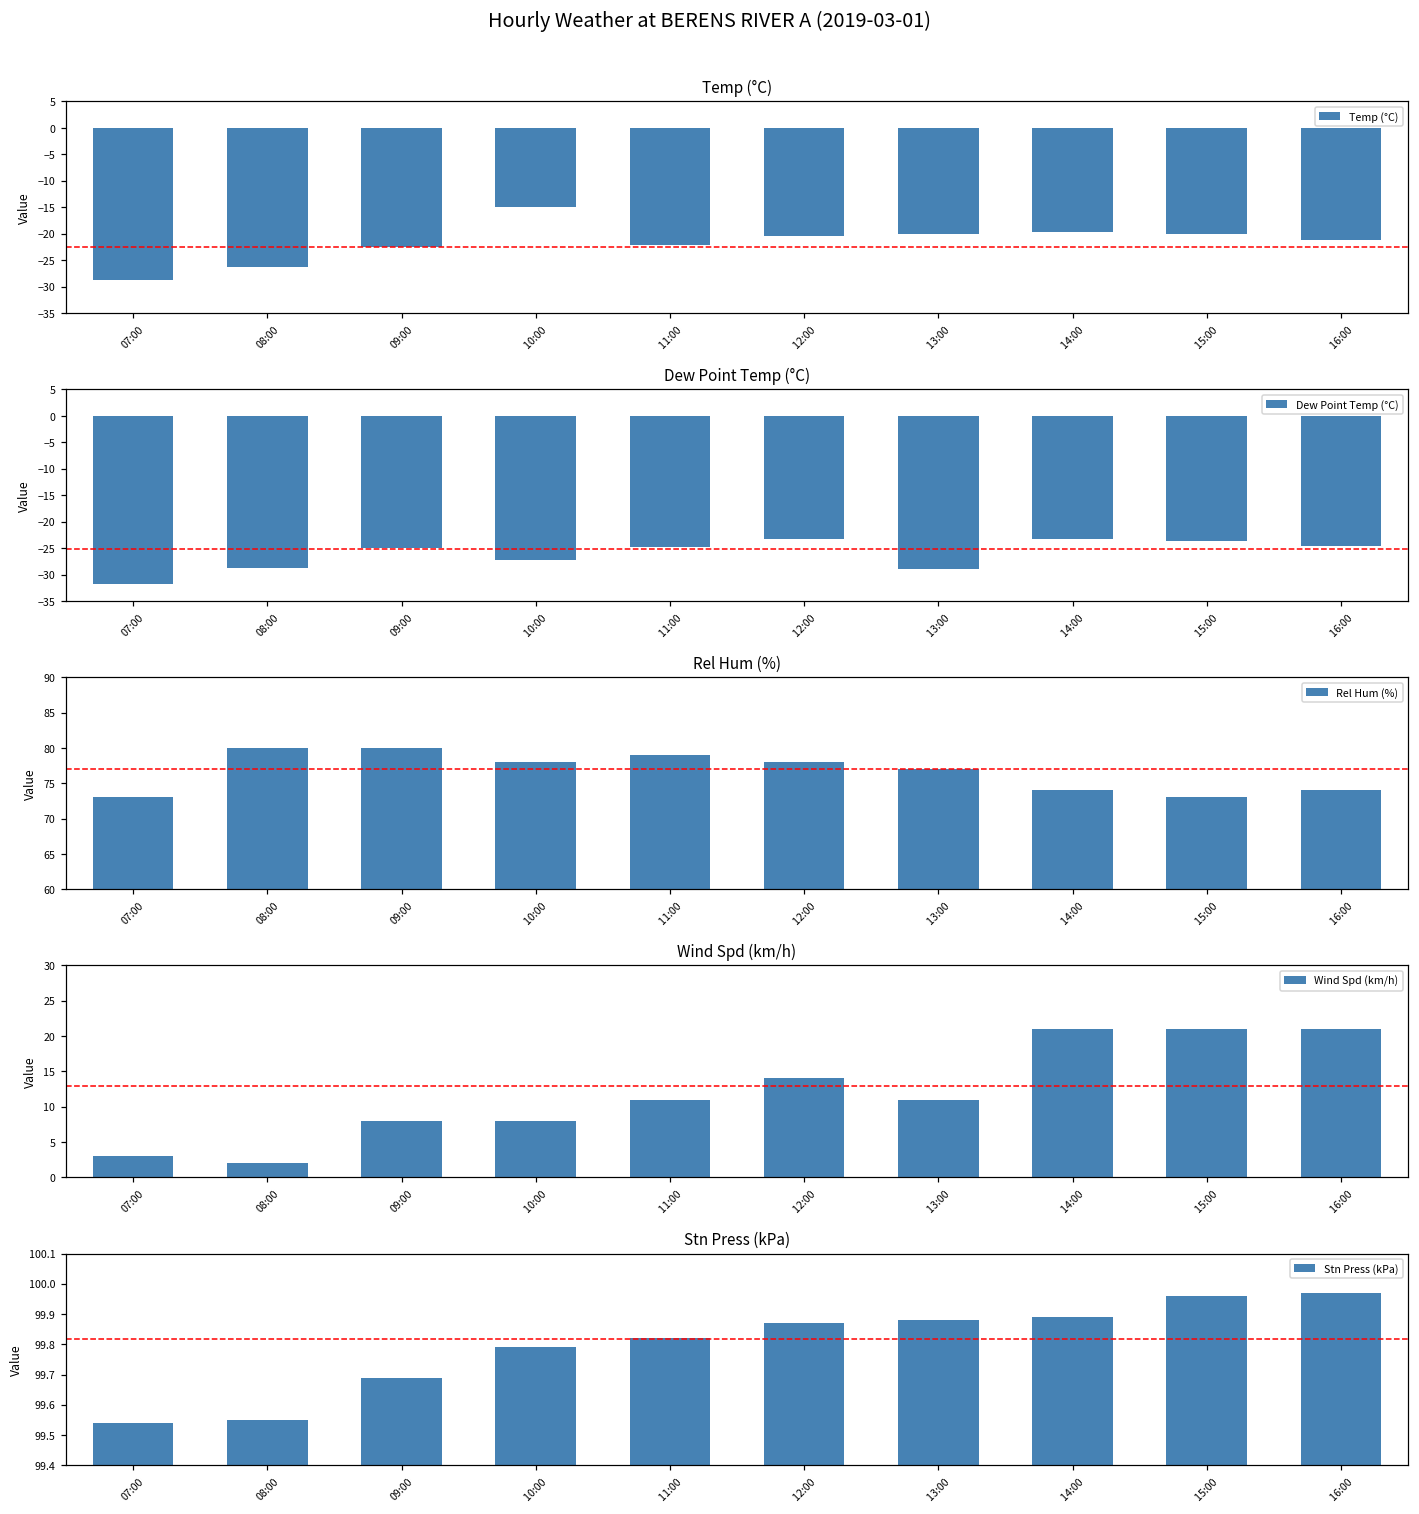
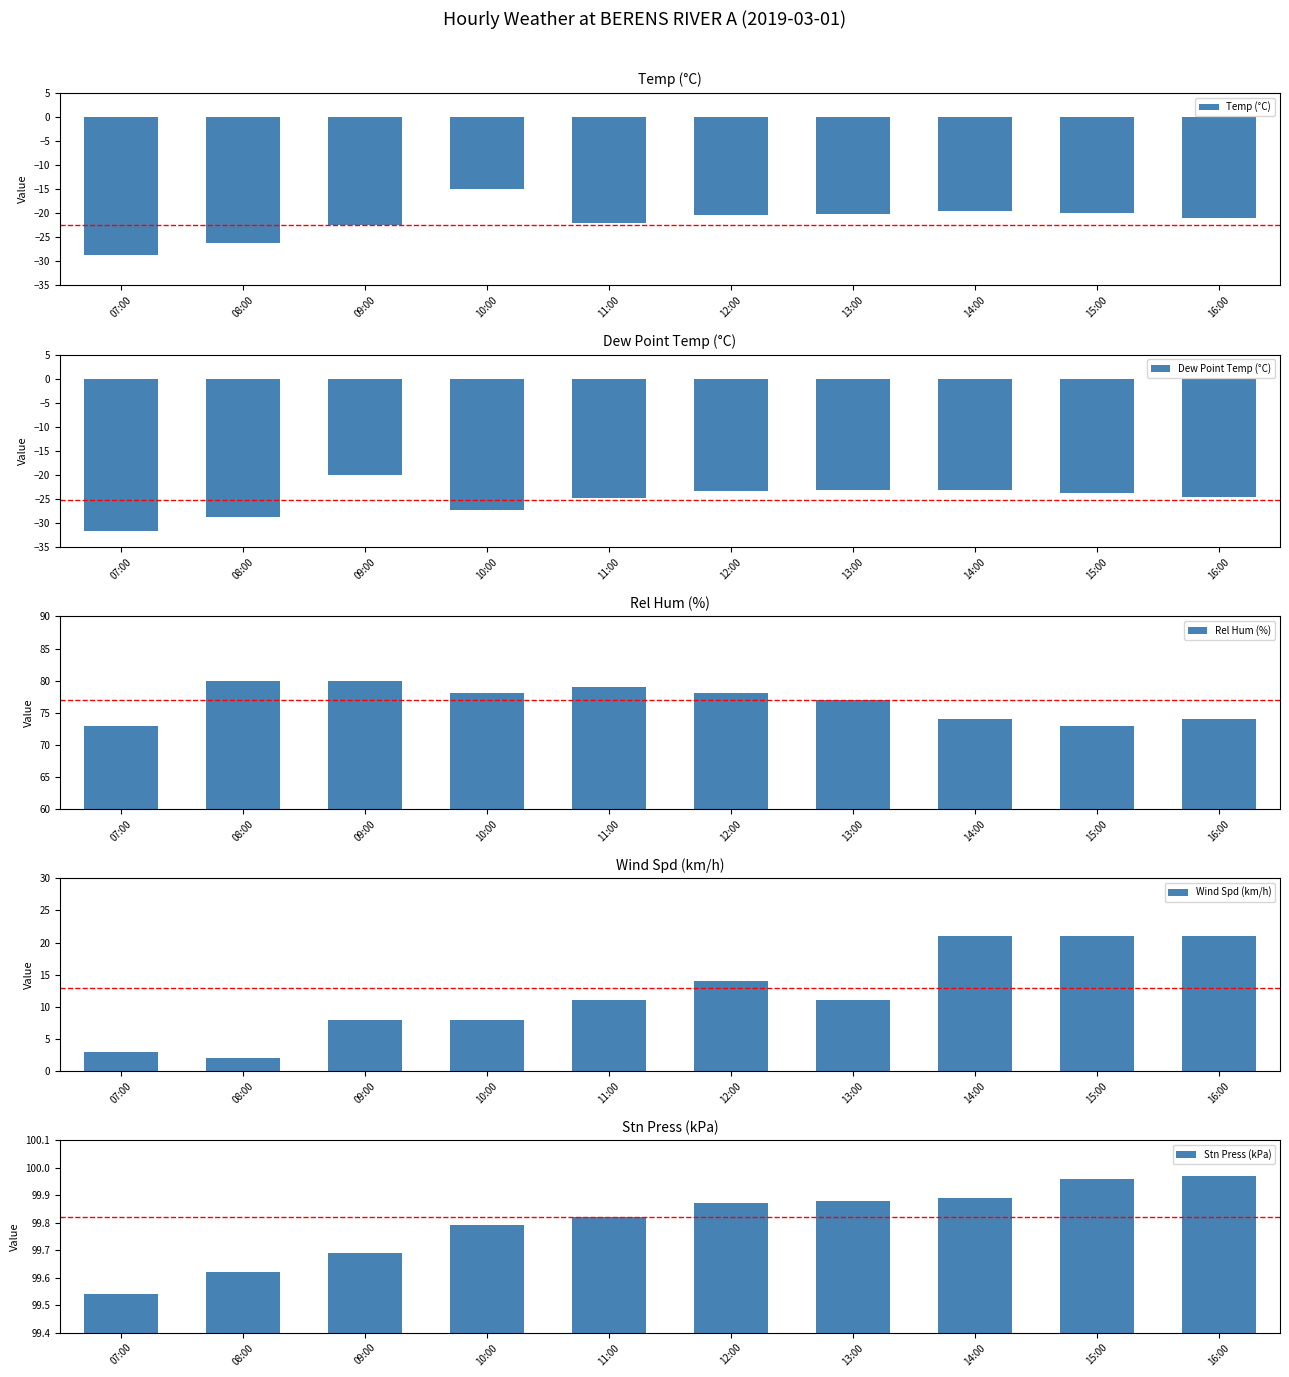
  {
    "Temp (°C)": {
      "07:00": -29,
      "08:00": -26,
      "09:00": -23,
      "10:00": -15,
      "11:00": -22,
      "12:00": -20,
      "13:00": -20,
      "14:00": -20,
      "15:00": -20,
      "16:00": -21
    },
    "Dew Point Temp (°C)": {
      "07:00": -32,
      "08:00": -29,
-     "09:00": -25,
+     "09:00": -20,
      "10:00": -27,
      "11:00": -25,
      "12:00": -23,
-     "13:00": -29,
+     "13:00": -23,
      "14:00": -23,
      "15:00": -24,
      "16:00": -25
    },
    "Rel Hum (%)": {
      "07:00": 73,
      "08:00": 80,
      "09:00": 80,
      "10:00": 78,
      "11:00": 79,
      "12:00": 78,
      "13:00": 77,
      "14:00": 74,
      "15:00": 73,
      "16:00": 74
    },
    "Wind Spd (km/h)": {
      "07:00": 3,
      "08:00": 2,
      "09:00": 8,
      "10:00": 8,
      "11:00": 11,
      "12:00": 14,
      "13:00": 11,
      "14:00": 21,
      "15:00": 21,
      "16:00": 21
    },
    "Stn Press (kPa)": {
      "07:00": 99.54,
-     "08:00": 99.55,
+     "08:00": 99.62,
      "09:00": 99.69,
      "10:00": 99.79,
      "11:00": 99.82,
      "12:00": 99.87,
      "13:00": 99.88,
      "14:00": 99.89,
      "15:00": 99.96,
      "16:00": 99.97
    }
  }
